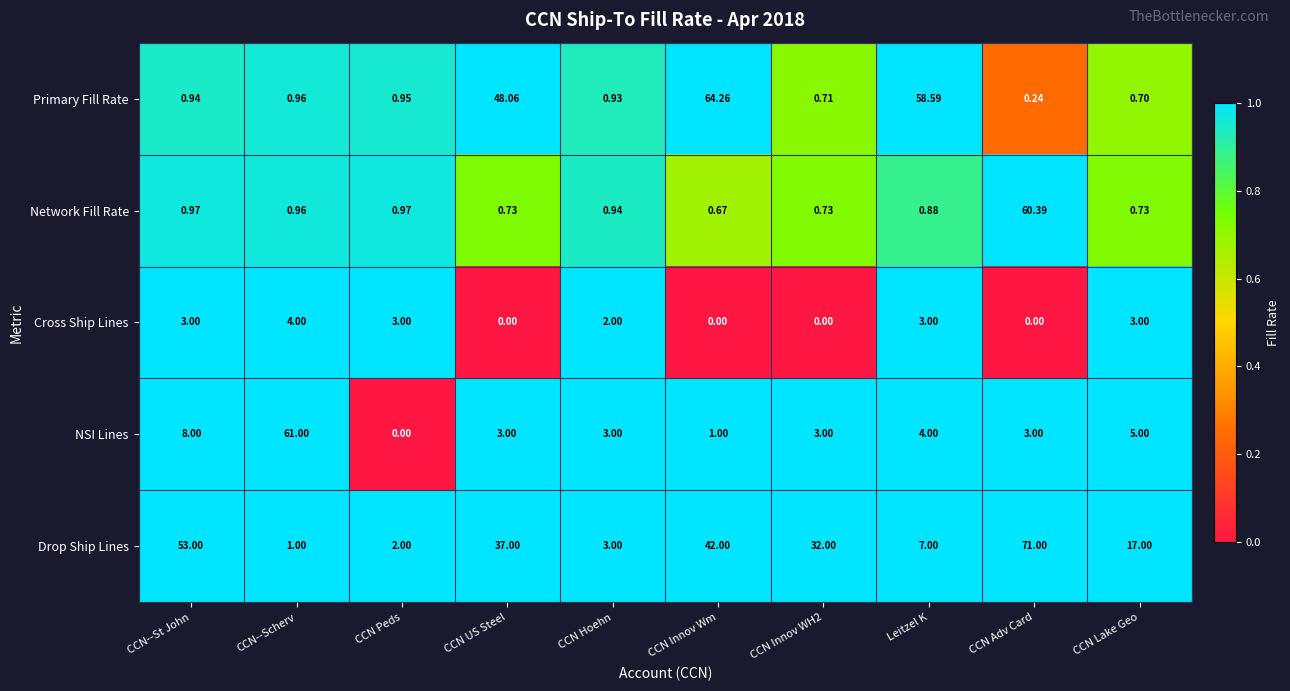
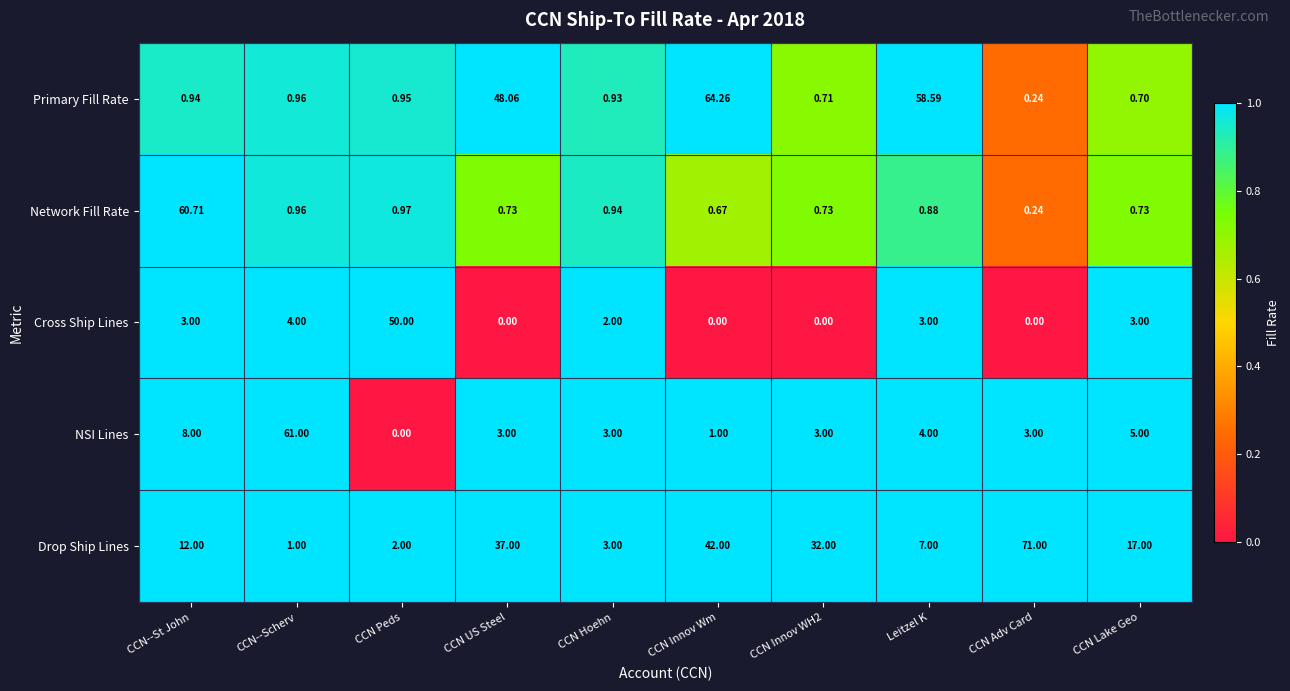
  {
    "Primary Fill Rate": {
      "CCN--St John": 0.94,
      "CCN--Scherv": 0.96,
      "CCN Peds": 0.95,
      "CCN US Steel": 48.06,
      "CCN Hoehn": 0.93,
      "CCN Innov Wm": 64.26,
      "CCN Innov WH2": 0.71,
      "Leitzel K": 58.59,
      "CCN Adv Card": 0.24,
      "CCN Lake Geo": 0.70
    },
    "Network Fill Rate": {
-     "CCN--St John": 0.97,
+     "CCN--St John": 60.71,
      "CCN--Scherv": 0.96,
      "CCN Peds": 0.97,
      "CCN US Steel": 0.73,
      "CCN Hoehn": 0.94,
      "CCN Innov Wm": 0.67,
      "CCN Innov WH2": 0.73,
      "Leitzel K": 0.88,
-     "CCN Adv Card": 60.39,
+     "CCN Adv Card": 0.24,
      "CCN Lake Geo": 0.73
    },
    "Cross Ship Lines": {
      "CCN--St John": 3.00,
      "CCN--Scherv": 4.00,
-     "CCN Peds": 3.00,
+     "CCN Peds": 50.00,
      "CCN US Steel": 0.00,
      "CCN Hoehn": 2.00,
      "CCN Innov Wm": 0.00,
      "CCN Innov WH2": 0.00,
      "Leitzel K": 3.00,
      "CCN Adv Card": 0.00,
      "CCN Lake Geo": 3.00
    },
    "NSI Lines": {
      "CCN--St John": 8.00,
      "CCN--Scherv": 61.00,
      "CCN Peds": 0.00,
      "CCN US Steel": 3.00,
      "CCN Hoehn": 3.00,
      "CCN Innov Wm": 1.00,
      "CCN Innov WH2": 3.00,
      "Leitzel K": 4.00,
      "CCN Adv Card": 3.00,
      "CCN Lake Geo": 5.00
    },
    "Drop Ship Lines": {
-     "CCN--St John": 53.00,
+     "CCN--St John": 12.00,
      "CCN--Scherv": 1.00,
      "CCN Peds": 2.00,
      "CCN US Steel": 37.00,
      "CCN Hoehn": 3.00,
      "CCN Innov Wm": 42.00,
      "CCN Innov WH2": 32.00,
      "Leitzel K": 7.00,
      "CCN Adv Card": 71.00,
      "CCN Lake Geo": 17.00
    }
  }
